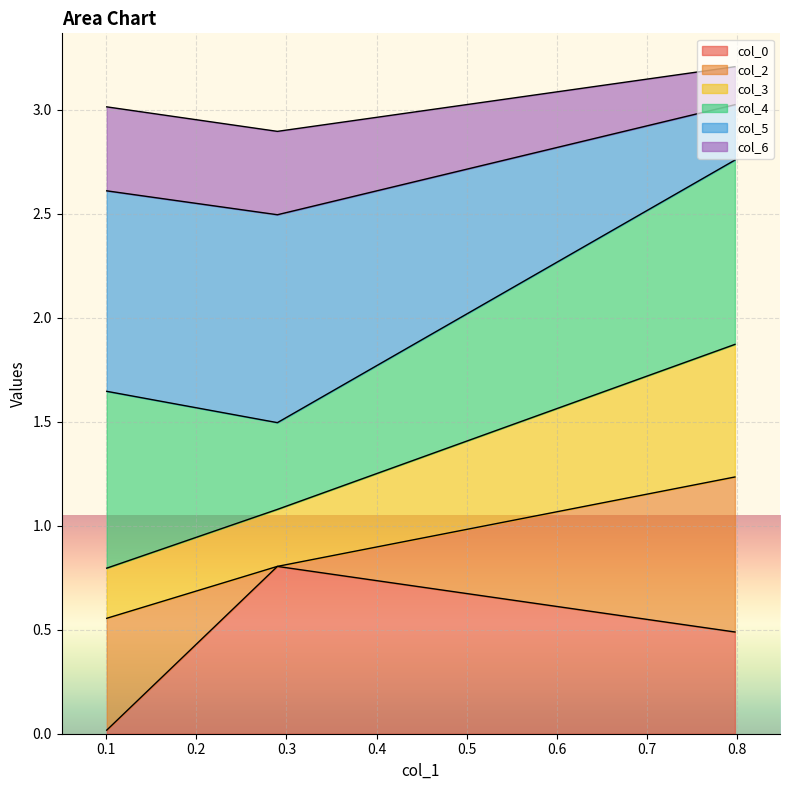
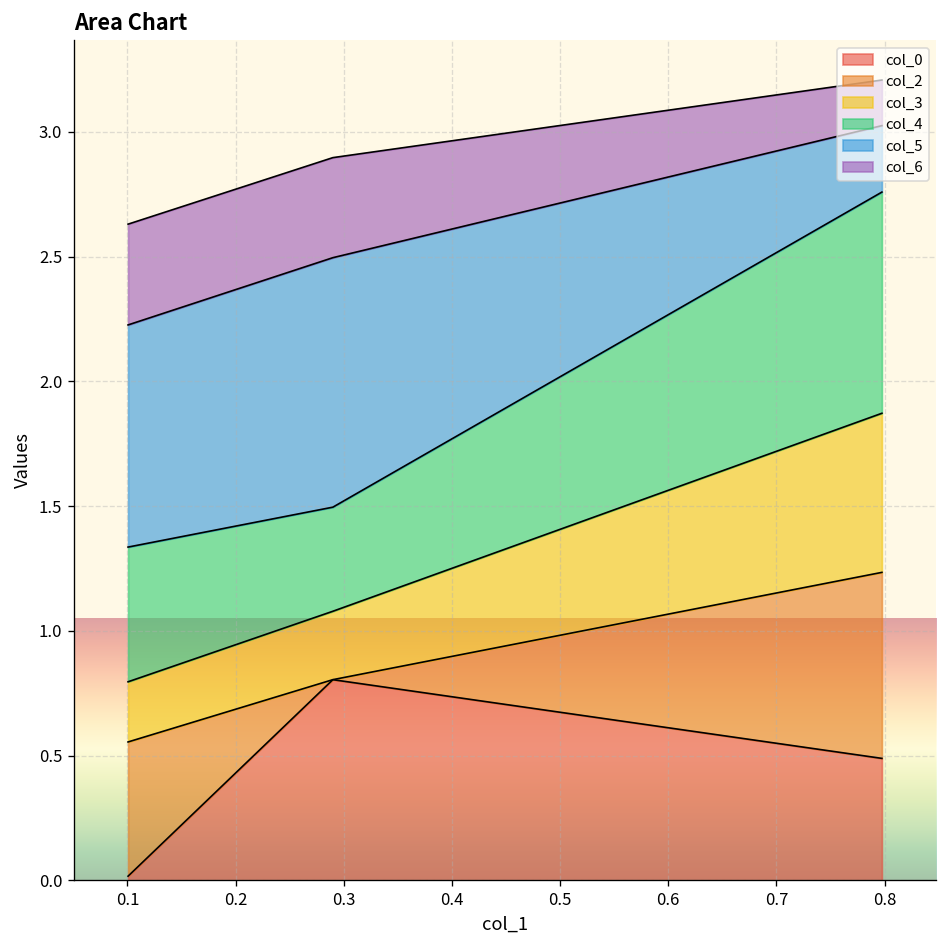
  {
    "col_3": {
      "0.1": 0.24,
      "0.8": 0.64
    },
    "col_4": {
-     "0.1": 0.85,
+     "0.1": 0.54,
      "0.8": 0.89
    },
    "col_5": {
-     "0.1": 0.96
+     "0.1": 0.89
    },
    "col_6": {
      "0.1": 0.40
    }
  }
